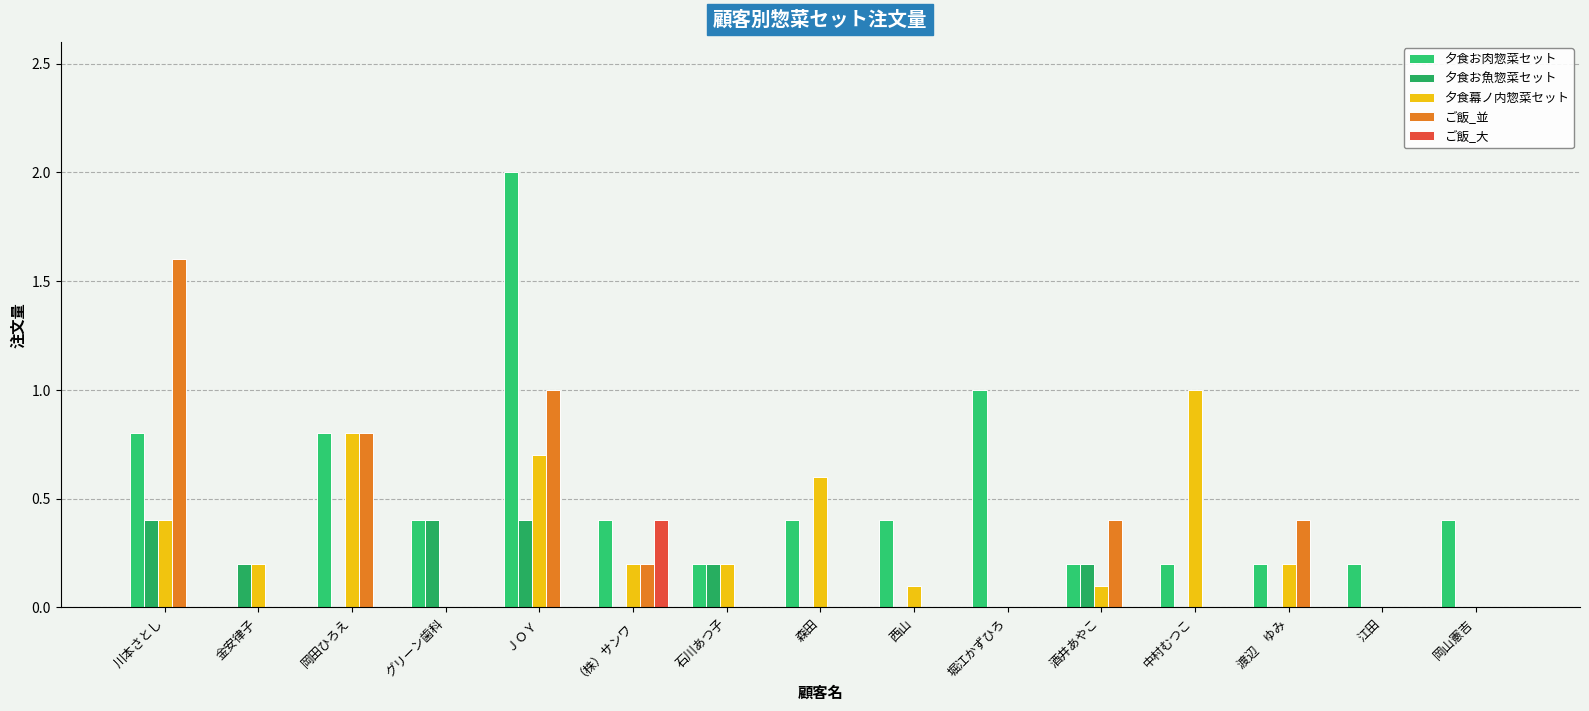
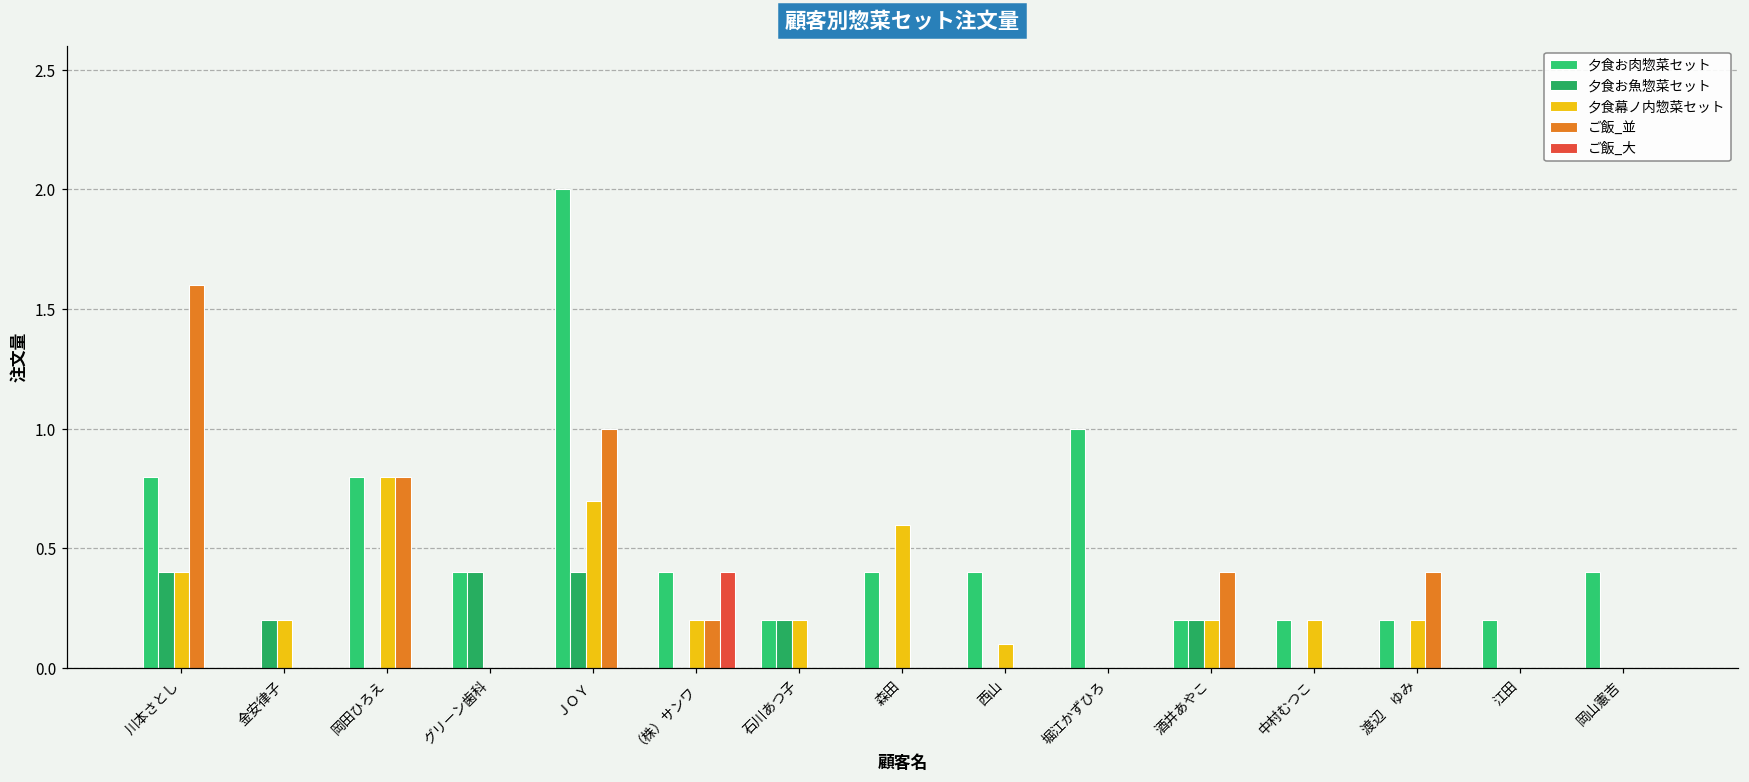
  {
    "夕食幕ノ内惣菜セット": {
      "川本さとし": 0.4,
      "金安律子": 0.2,
      "岡田ひろえ": 0.8,
      "グリーン歯科": 0.0,
      "ＪＯＹ": 0.7,
      "（株）サンワ": 0.2,
      "石川あつ子": 0.2,
      "森田": 0.6,
      "西山": 0.1,
      "堀江かずひろ": 0.0,
-     "酒井あやこ": 0.1,
-     "中村むつこ": 1.0,
+     "酒井あやこ": 0.2,
+     "中村むつこ": 0.2,
      "渡辺 ゆみ": 0.2,
      "江田": 0.0,
      "岡山憲吉": 0.0
    }
  }
